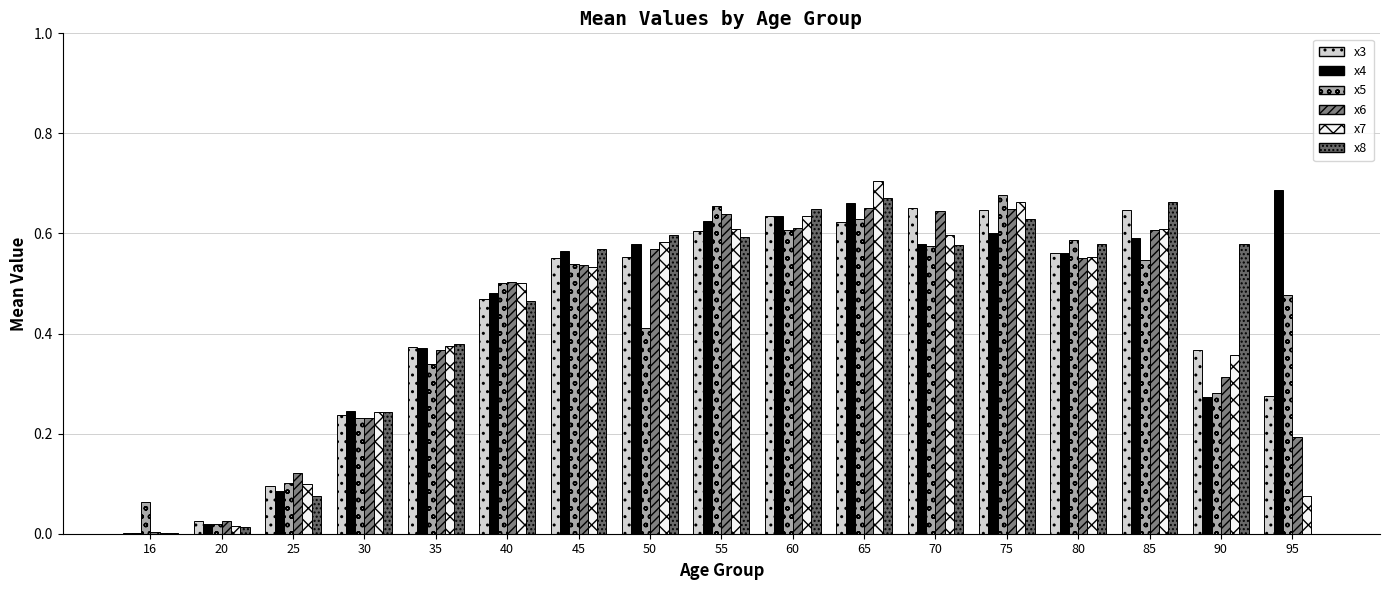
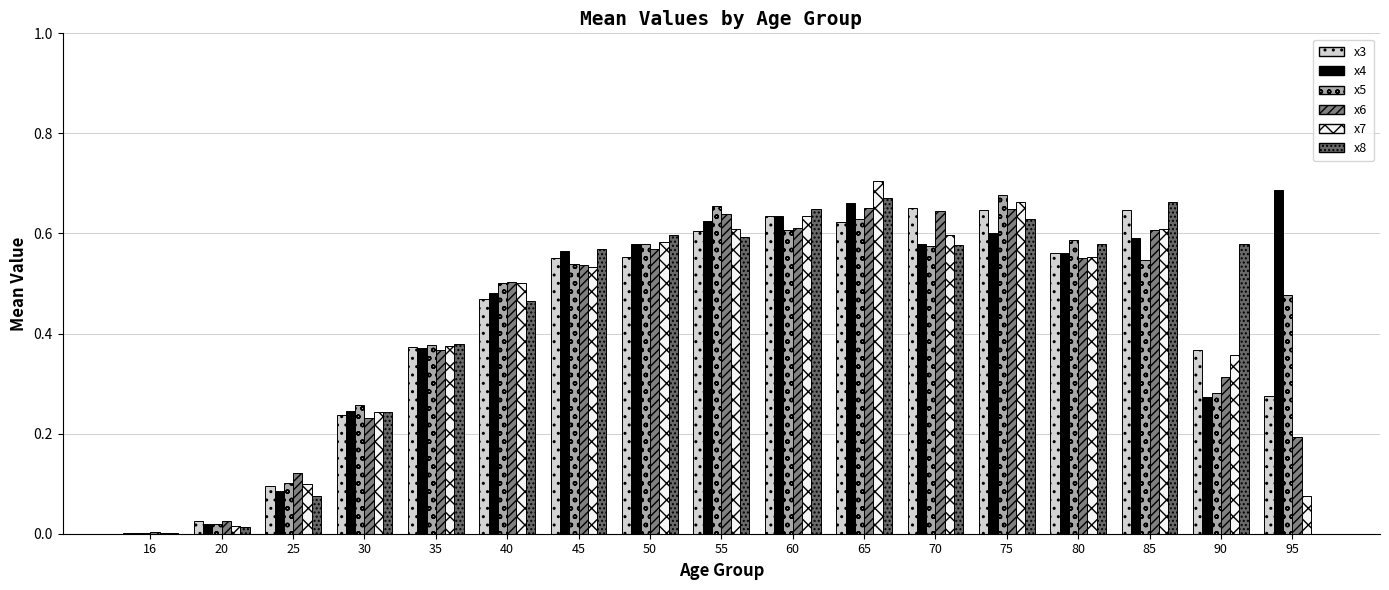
  {
    "x4": {
      "20": 0.02,
      "25": 0.09,
      "30": 0.25,
      "35": 0.37,
      "40": 0.48,
      "45": 0.56,
      "50": 0.58,
      "55": 0.63,
      "60": 0.64,
      "65": 0.66,
      "70": 0.58,
      "75": 0.60,
      "80": 0.56,
      "85": 0.59,
      "90": 0.27,
      "95": 0.69
    },
    "x5": {
-     "16": 0.06,
+     "16": 0.00,
      "20": 0.02,
      "25": 0.10,
-     "30": 0.23,
-     "35": 0.34,
+     "30": 0.26,
+     "35": 0.38,
      "40": 0.50,
      "45": 0.54,
-     "50": 0.41,
+     "50": 0.58,
      "55": 0.66,
      "60": 0.61,
      "65": 0.63,
      "70": 0.57,
      "75": 0.68,
      "80": 0.59,
      "85": 0.55,
      "90": 0.28,
      "95": 0.48
    }
  }
